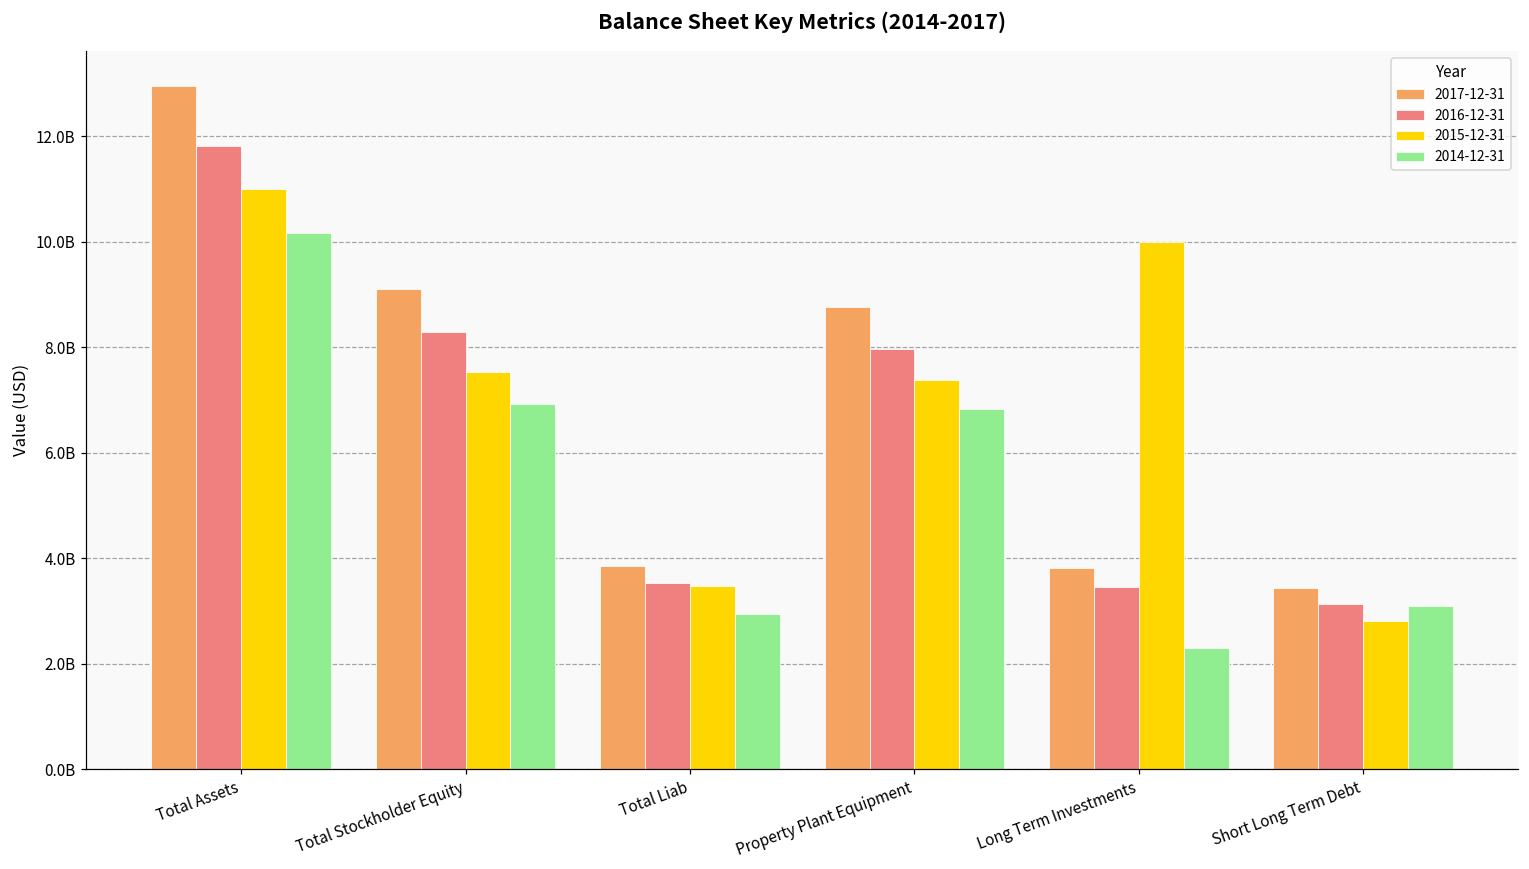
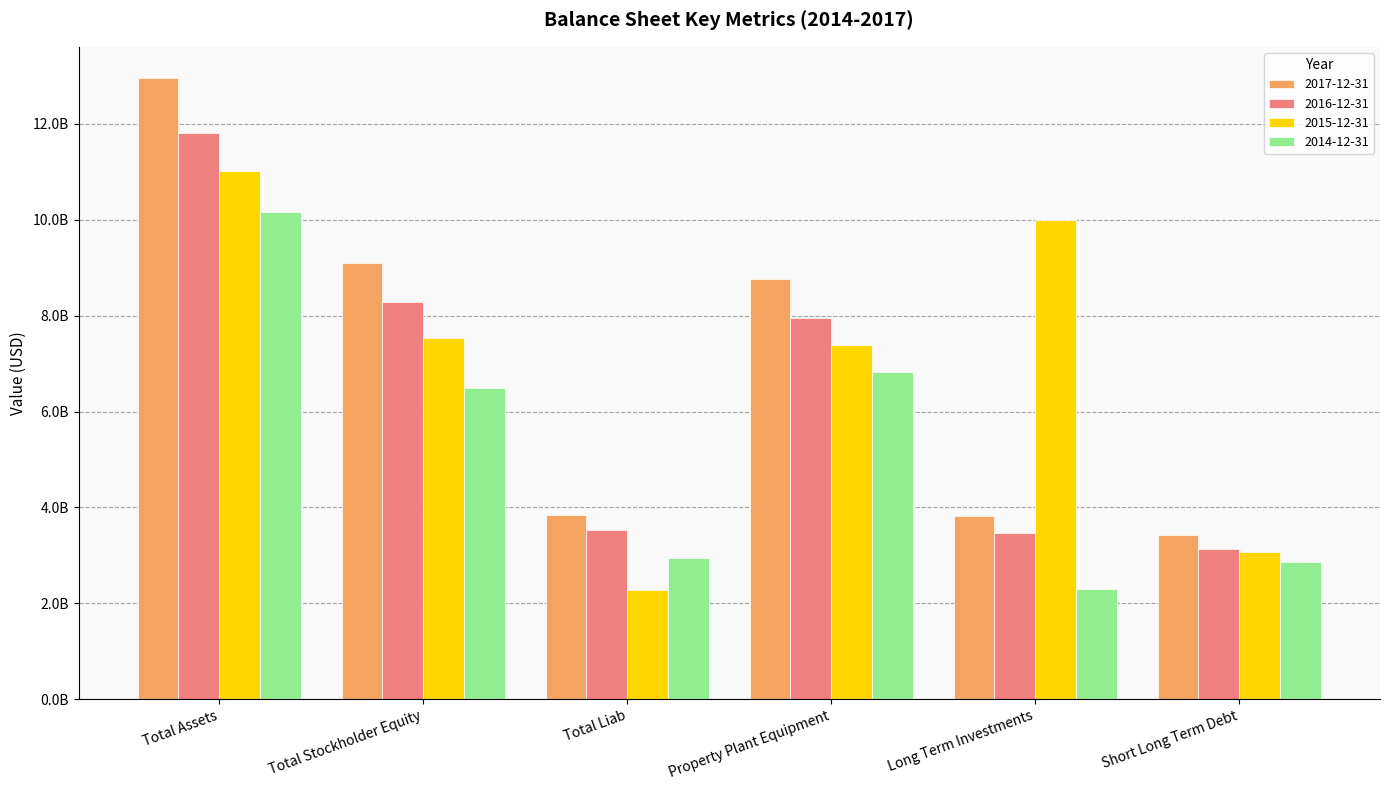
  {
    "2015-12-31": {
      "Total Assets": 11000000000,
      "Total Stockholder Equity": 7500000000,
-     "Total Liab": 3500000000,
+     "Total Liab": 2300000000,
      "Property Plant Equipment": 7400000000,
      "Long Term Investments": 10000000000,
-     "Short Long Term Debt": 2800000000
+     "Short Long Term Debt": 3100000000
    },
    "2014-12-31": {
      "Total Assets": 10200000000,
-     "Total Stockholder Equity": 6900000000,
+     "Total Stockholder Equity": 6500000000,
      "Total Liab": 2900000000,
      "Property Plant Equipment": 6800000000,
      "Long Term Investments": 2300000000,
-     "Short Long Term Debt": 3100000000
+     "Short Long Term Debt": 2900000000
    }
  }
